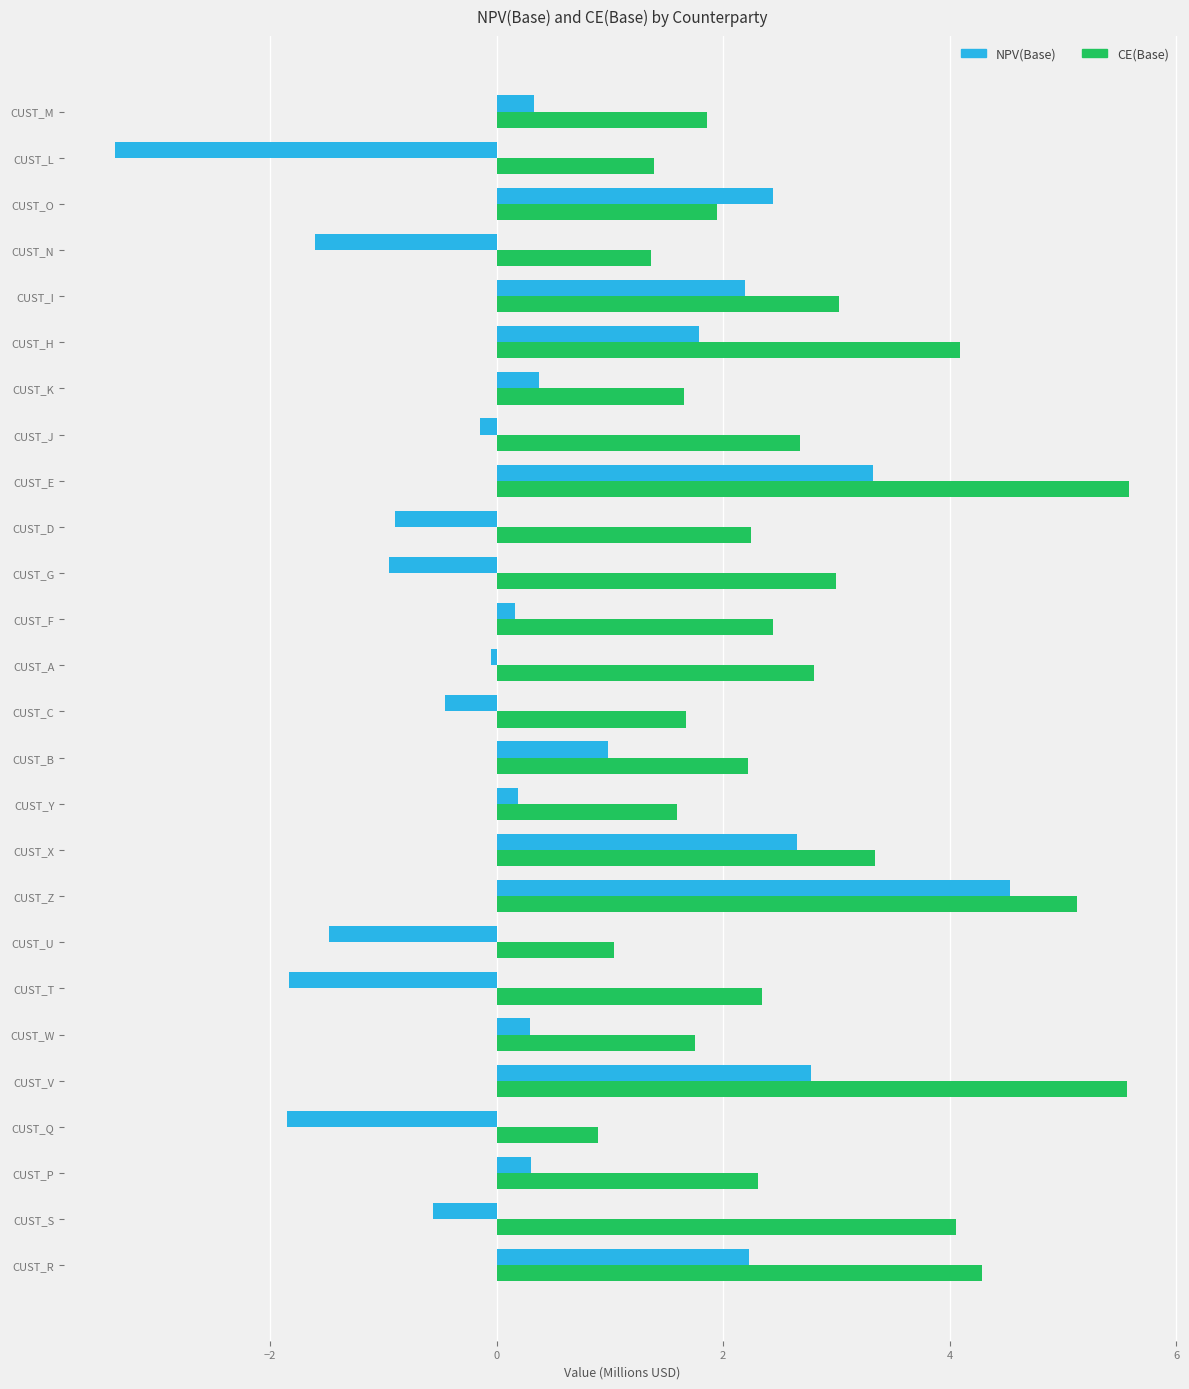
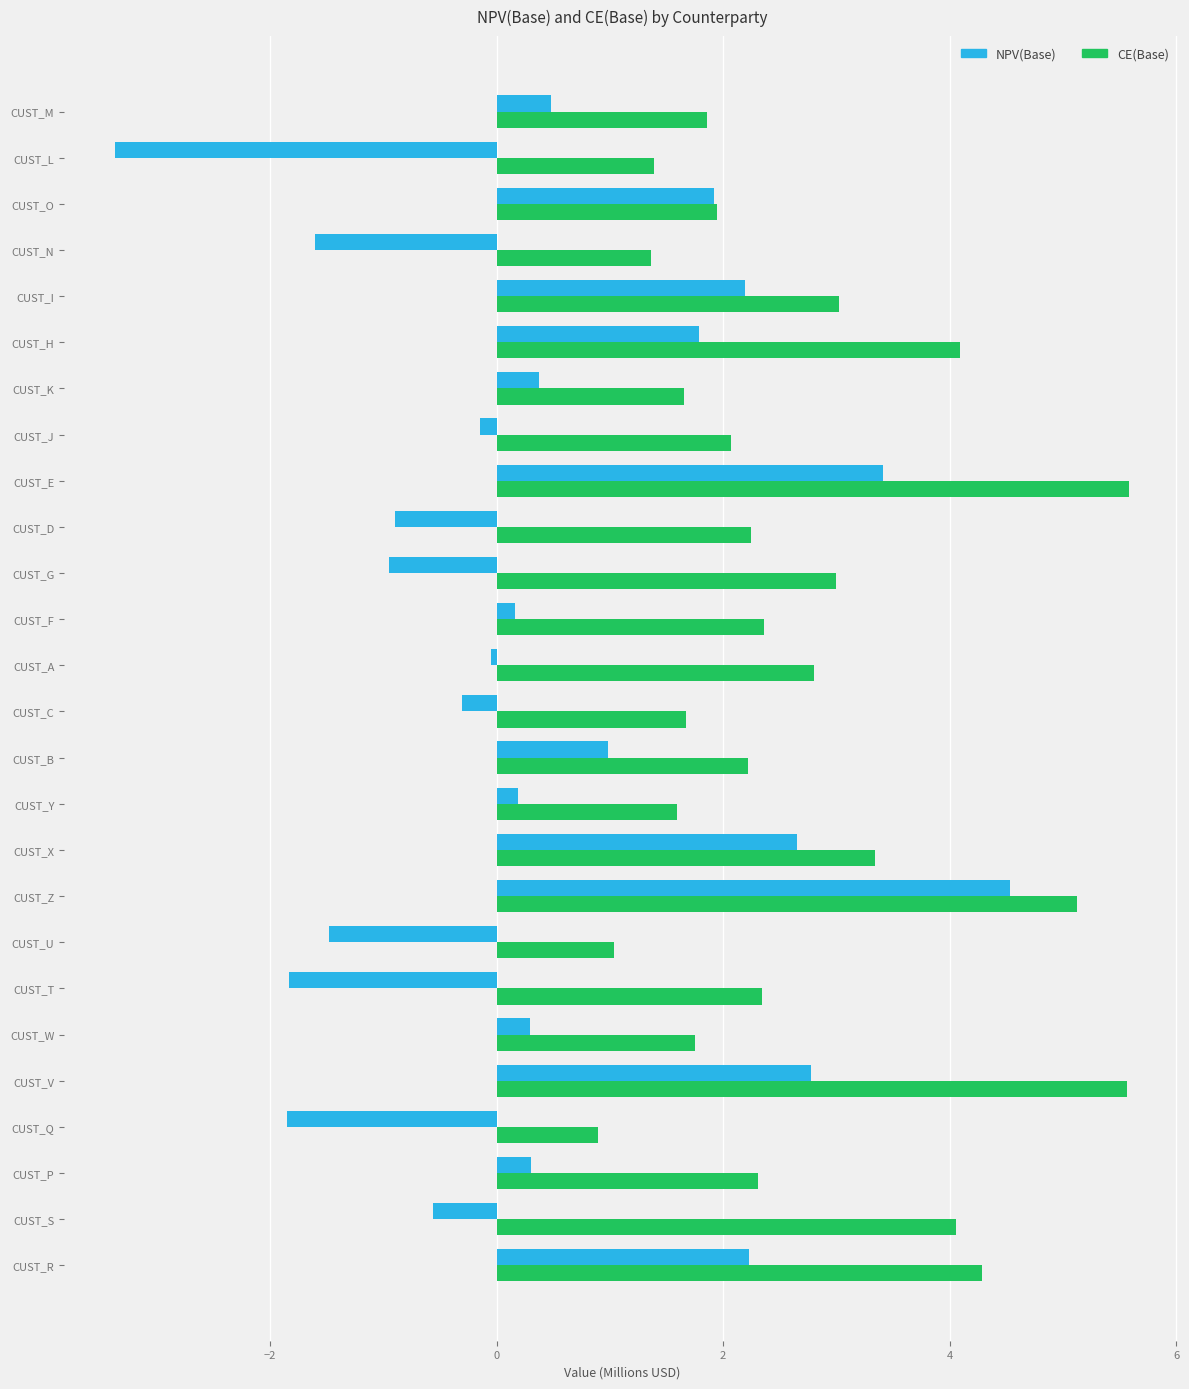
  {
    "NPV(Base)": {
-     "CUST_M": 0.33,
+     "CUST_M": 0.48,
      "CUST_L": -3.37,
-     "CUST_O": 2.44,
+     "CUST_O": 1.92,
      "CUST_N": -1.61,
      "CUST_I": 2.19,
      "CUST_H": 1.78,
      "CUST_K": 0.38,
      "CUST_J": -0.15,
-     "CUST_E": 3.33,
+     "CUST_E": 3.42,
      "CUST_D": -0.90,
      "CUST_G": -0.95,
      "CUST_F": 0.16,
      "CUST_A": -0.05,
-     "CUST_C": -0.46,
+     "CUST_C": -0.30,
      "CUST_B": 0.98,
      "CUST_Y": 0.19,
      "CUST_X": 2.65,
      "CUST_Z": 4.53,
      "CUST_U": -1.48,
      "CUST_T": -1.83,
      "CUST_W": 0.30,
      "CUST_V": 2.78,
      "CUST_Q": -1.85,
      "CUST_P": 0.30,
      "CUST_S": -0.57,
      "CUST_R": 2.23
    },
    "CE(Base)": {
      "CUST_M": 1.86,
      "CUST_L": 1.39,
      "CUST_O": 1.94,
      "CUST_N": 1.36,
      "CUST_I": 3.02,
      "CUST_H": 4.09,
      "CUST_K": 1.65,
-     "CUST_J": 2.68,
+     "CUST_J": 2.07,
      "CUST_E": 5.59,
      "CUST_D": 2.24,
      "CUST_G": 3.00,
-     "CUST_F": 2.44,
+     "CUST_F": 2.36,
      "CUST_A": 2.80,
      "CUST_C": 1.67,
      "CUST_B": 2.22,
      "CUST_Y": 1.59,
      "CUST_X": 3.34,
      "CUST_Z": 5.13,
      "CUST_U": 1.03,
      "CUST_T": 2.35,
      "CUST_W": 1.75,
      "CUST_V": 5.57,
      "CUST_Q": 0.89,
      "CUST_P": 2.30,
      "CUST_S": 4.06,
      "CUST_R": 4.28
    }
  }
